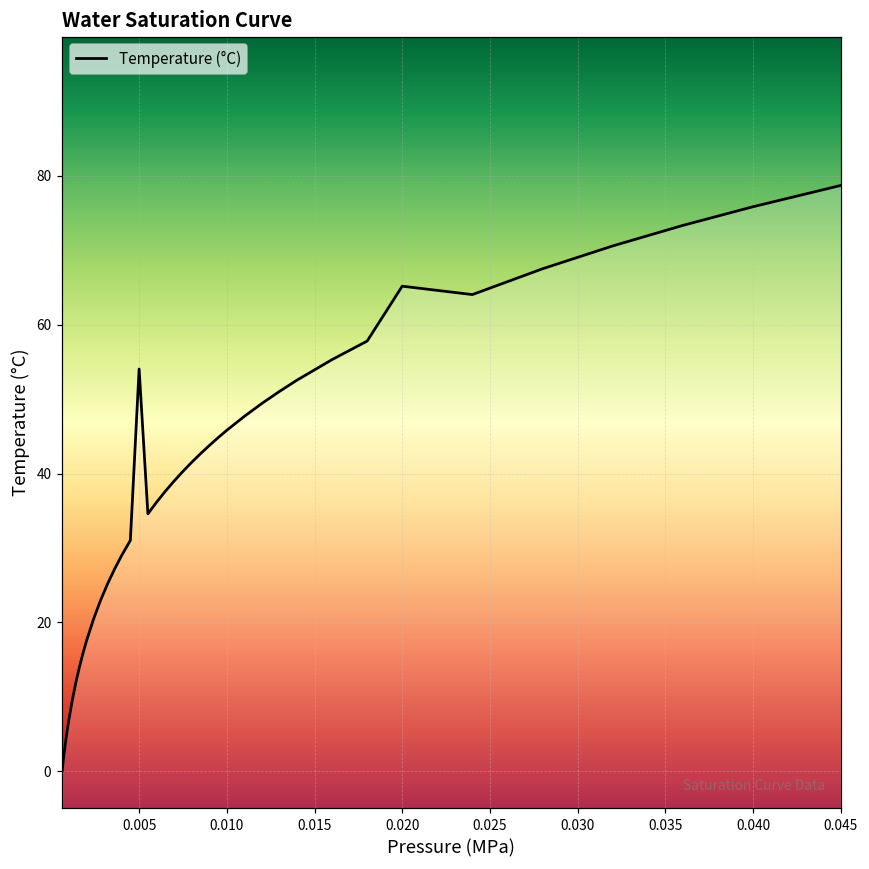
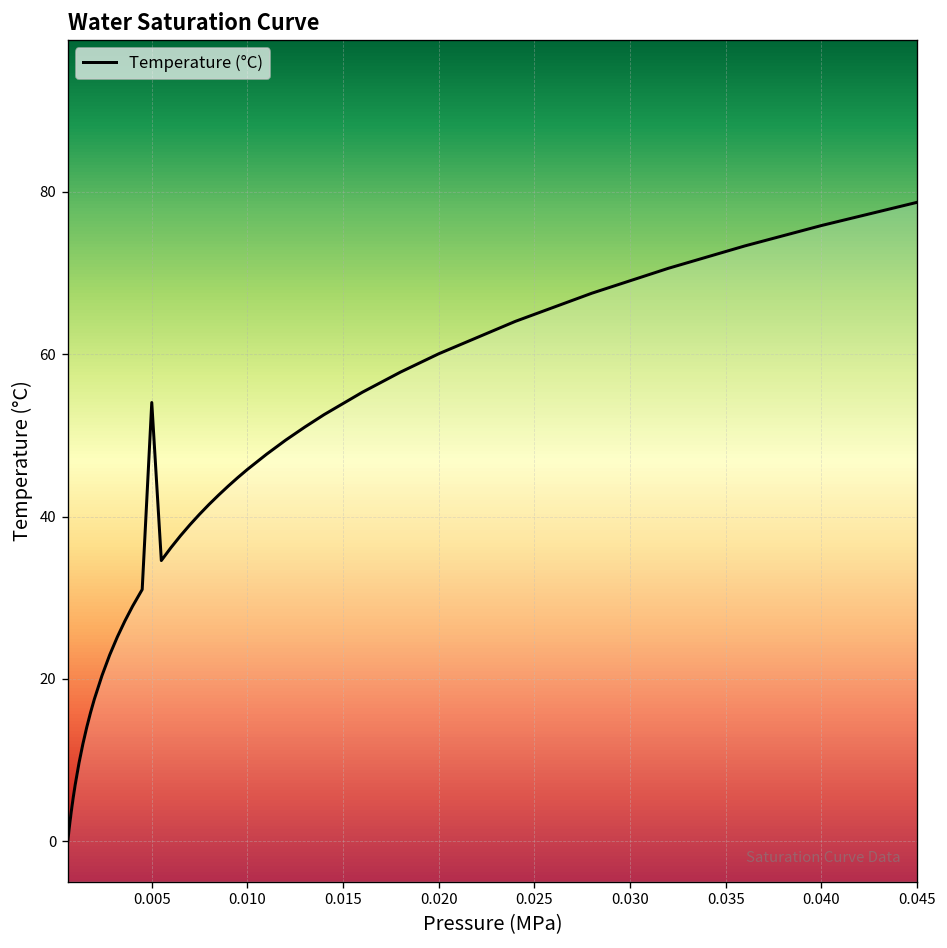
  {
    "0.005": 54,
    "0.010": 46,
-   "0.020": 65,
+   "0.020": 60,
    "0.040": 76,
    "0.045": 79
  }
